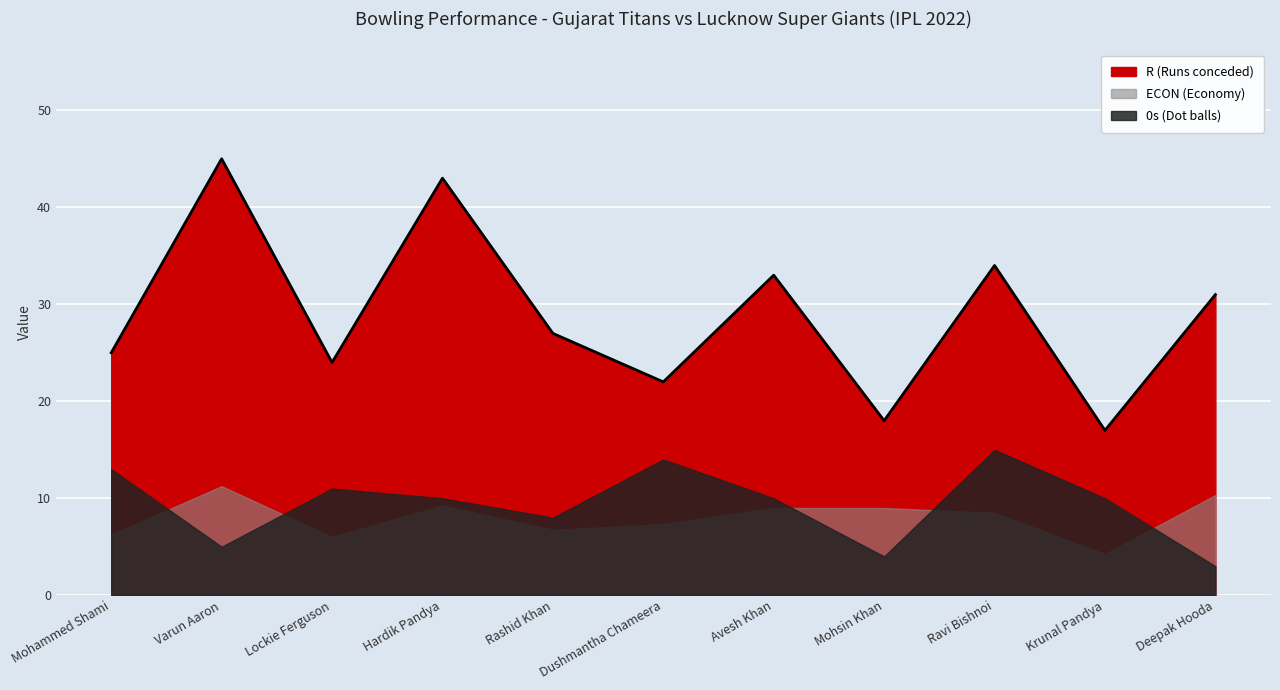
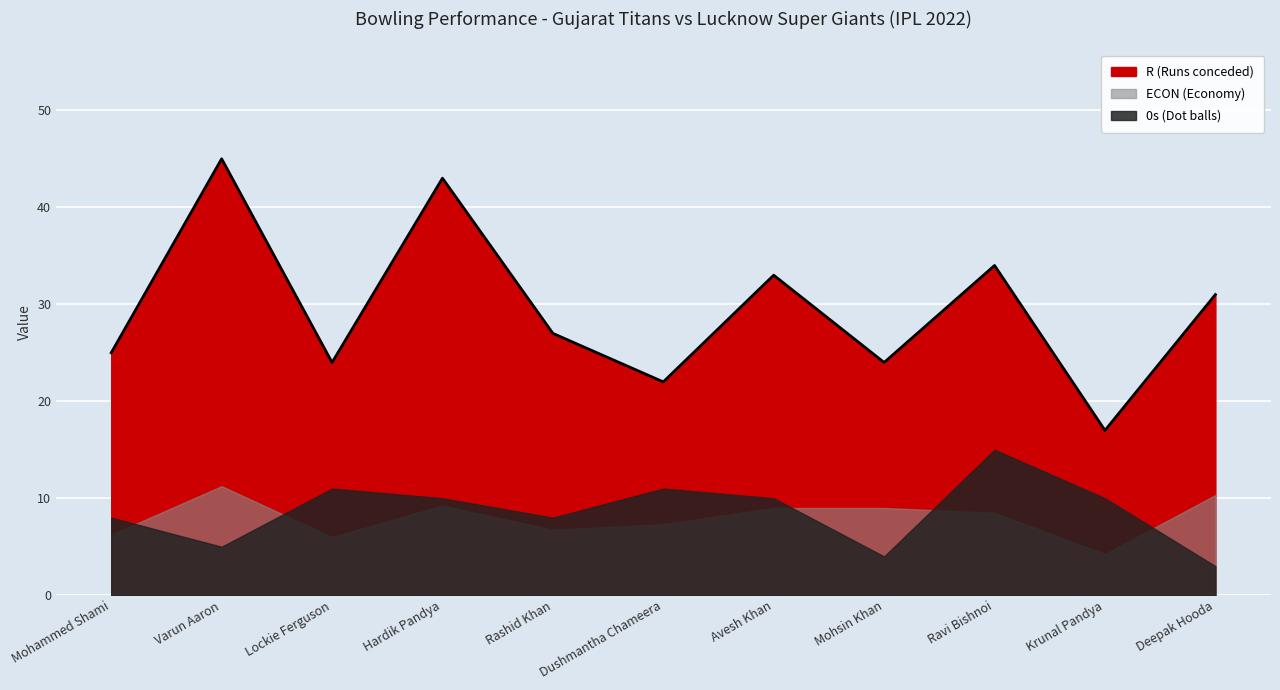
  {
    "R (Runs conceded)": {
      "Mohammed Shami": 25,
      "Varun Aaron": 45,
      "Lockie Ferguson": 24,
      "Hardik Pandya": 43,
      "Rashid Khan": 27,
      "Dushmantha Chameera": 22,
      "Avesh Khan": 33,
-     "Mohsin Khan": 18,
+     "Mohsin Khan": 24,
      "Ravi Bishnoi": 34,
      "Krunal Pandya": 17,
      "Deepak Hooda": 31
    },
    "ECON (Economy)": {
      "Mohammed Shami": 6,
      "Varun Aaron": 11,
      "Lockie Ferguson": 6,
      "Hardik Pandya": 9,
      "Rashid Khan": 7,
      "Dushmantha Chameera": 7,
      "Avesh Khan": 9,
      "Mohsin Khan": 9,
      "Ravi Bishnoi": 9,
      "Krunal Pandya": 4,
      "Deepak Hooda": 10
    },
    "0s (Dot balls)": {
-     "Mohammed Shami": 13,
+     "Mohammed Shami": 8,
      "Varun Aaron": 5,
      "Lockie Ferguson": 11,
      "Hardik Pandya": 10,
      "Rashid Khan": 8,
-     "Dushmantha Chameera": 14,
+     "Dushmantha Chameera": 11,
      "Avesh Khan": 10,
      "Mohsin Khan": 4,
      "Ravi Bishnoi": 15,
      "Krunal Pandya": 10,
      "Deepak Hooda": 3
    }
  }
